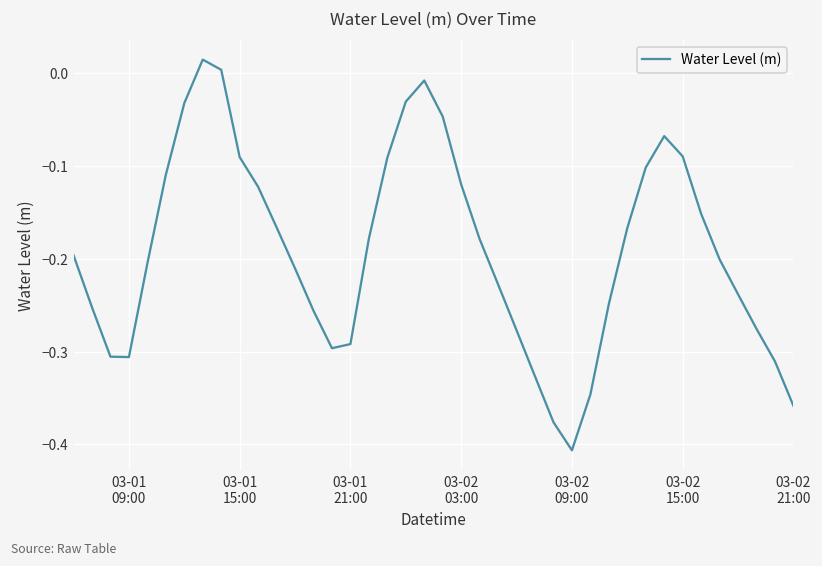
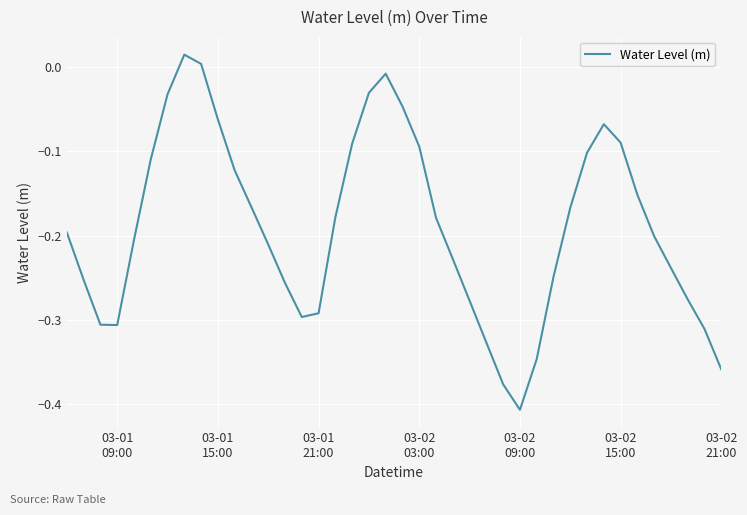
  {
    "03-01 09:00": -0.31,
-   "03-01 15:00": -0.09,
+   "03-01 15:00": -0.06,
    "03-01 21:00": -0.29,
-   "03-02 03:00": -0.12,
+   "03-02 03:00": -0.09,
    "03-02 09:00": -0.41,
    "03-02 15:00": -0.09,
    "03-02 21:00": -0.36
  }
